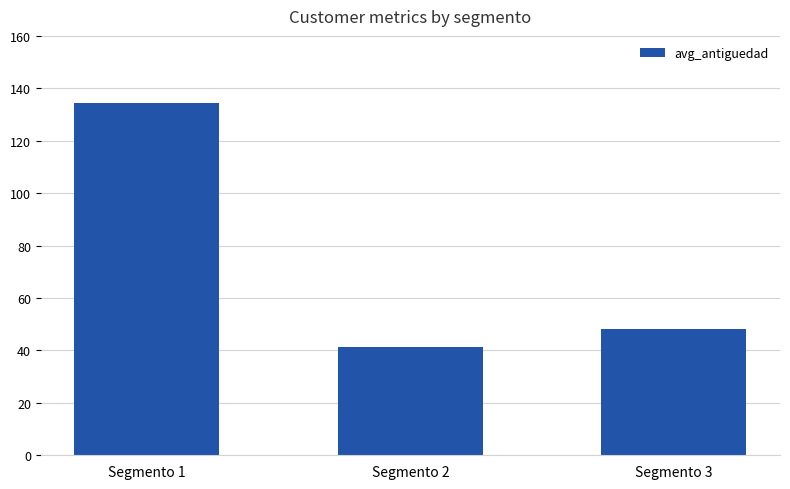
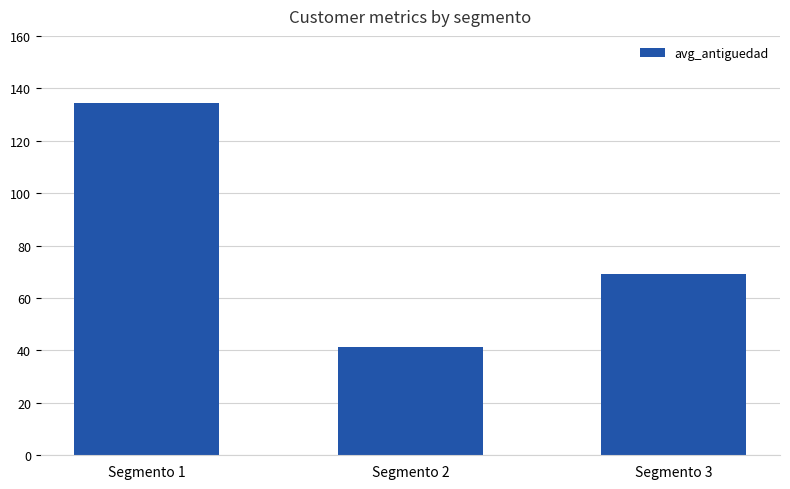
  {
    "Segmento 1": 134,
    "Segmento 2": 41,
-   "Segmento 3": 48
+   "Segmento 3": 69
  }
